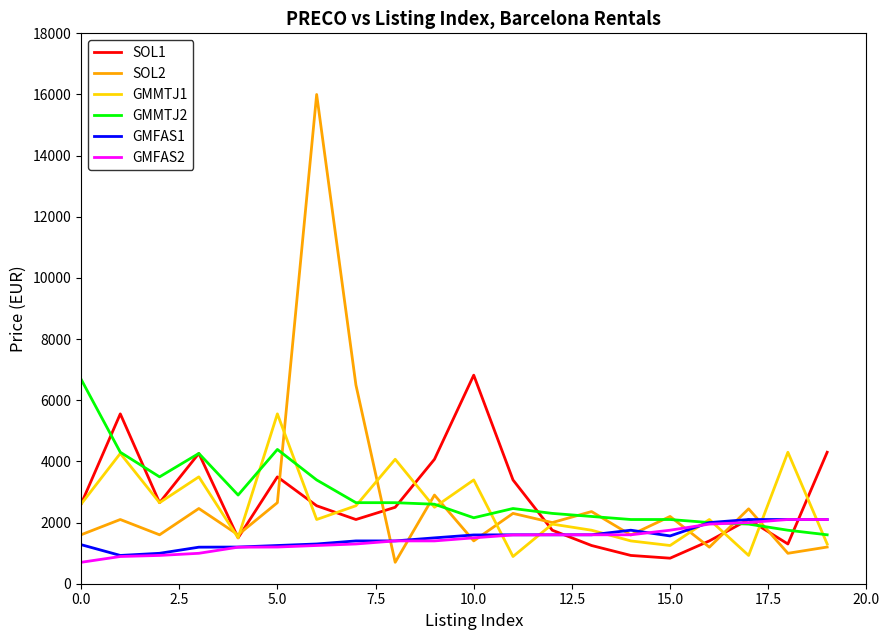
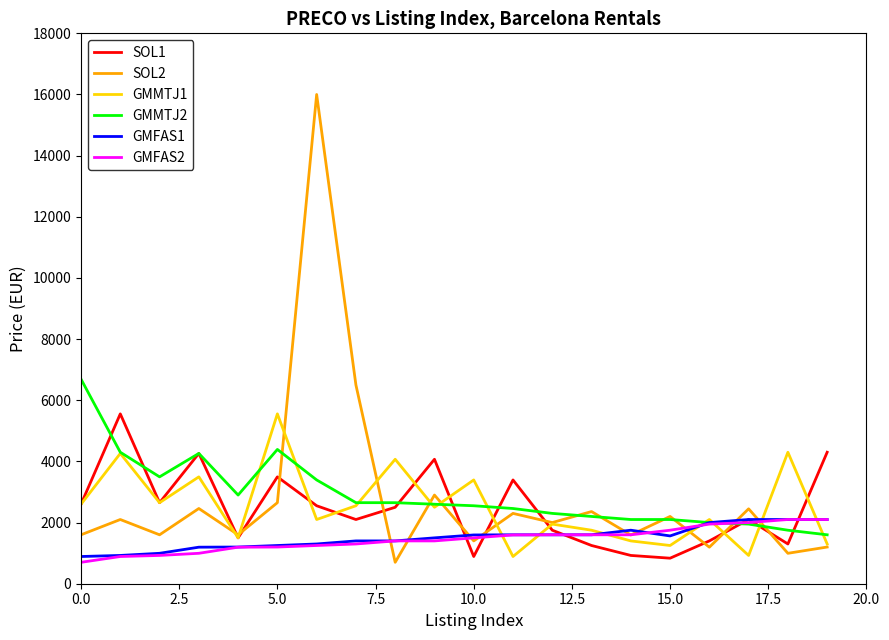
  {
    "SOL1": {
      "5.0": 3500,
-     "10.0": 6800,
+     "10.0": 900,
      "15.0": 800
    },
    "GMMTJ2": {
      "0.0": 6700,
      "5.0": 4400,
-     "10.0": 2200,
+     "10.0": 2600,
      "15.0": 2100
    },
    "GMFAS1": {
-     "0.0": 1300,
+     "0.0": 900,
      "10.0": 1600,
      "15.0": 1600
    },
    "GMFAS2": {
      "0.0": 700,
      "10.0": 1500,
      "15.0": 1800
    }
  }
